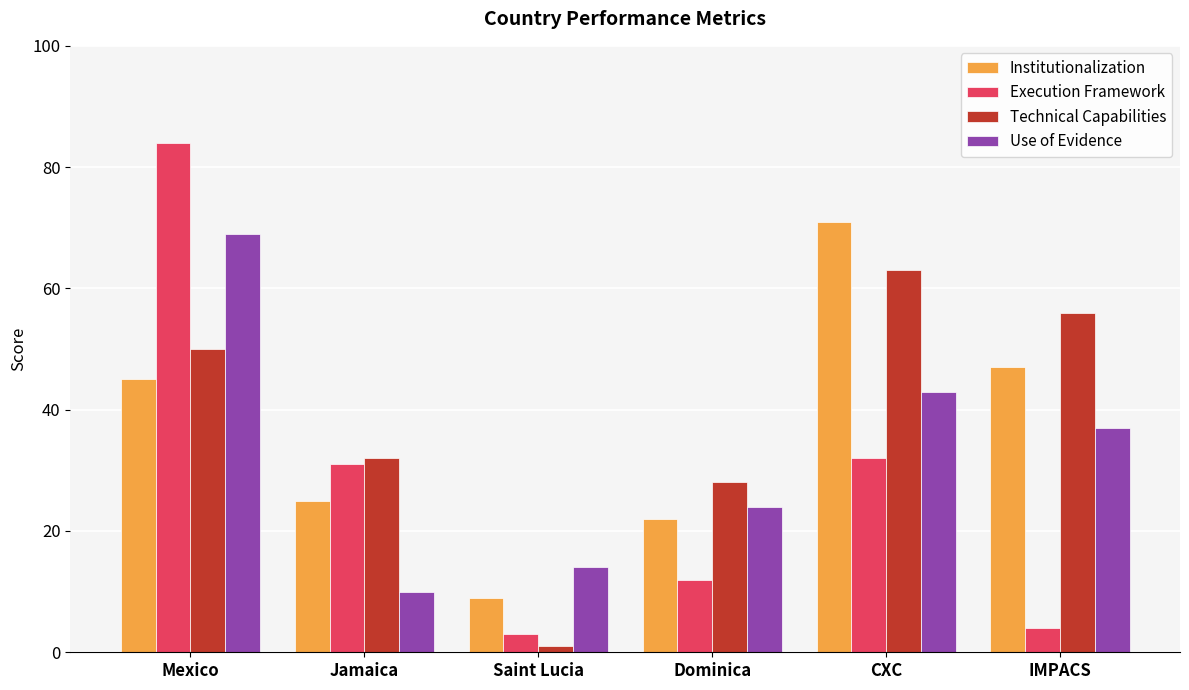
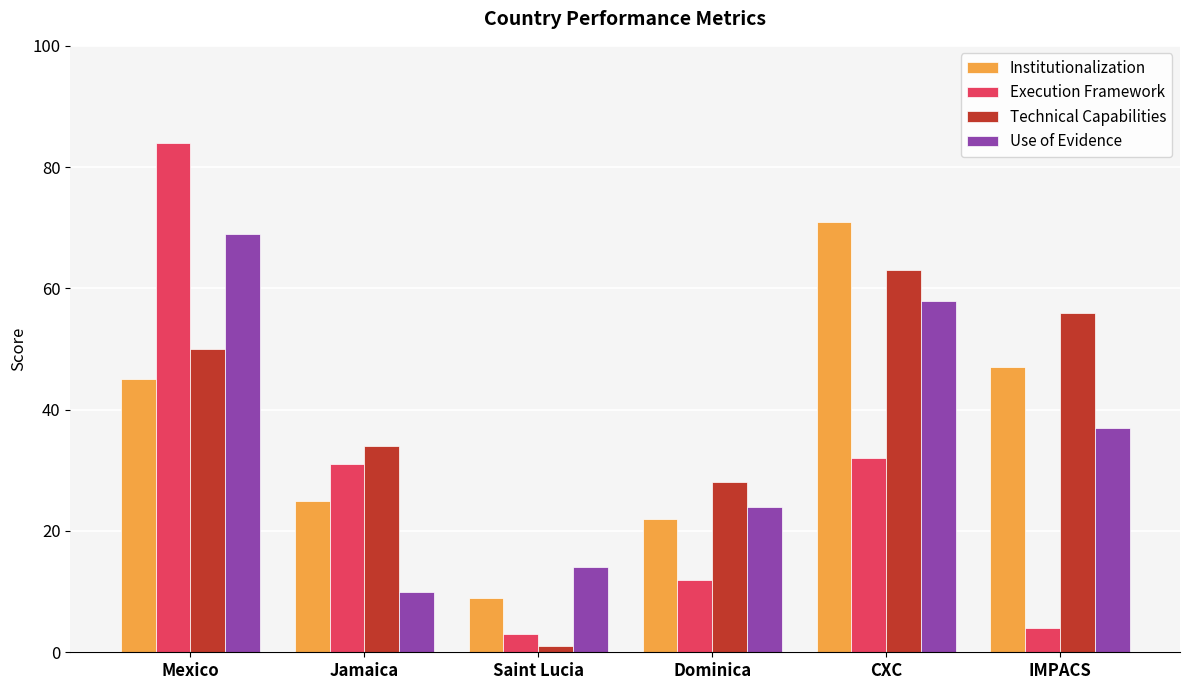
  {
    "Institutionalization": {
      "Mexico": 45,
      "Jamaica": 25,
      "Saint Lucia": 9,
      "Dominica": 22,
      "CXC": 71,
      "IMPACS": 47
    },
    "Execution Framework": {
      "Mexico": 84,
      "Jamaica": 31,
      "Saint Lucia": 3,
      "Dominica": 12,
      "CXC": 32,
      "IMPACS": 4
    },
    "Technical Capabilities": {
      "Mexico": 50,
-     "Jamaica": 32,
+     "Jamaica": 34,
      "Saint Lucia": 1,
      "Dominica": 28,
      "CXC": 63,
      "IMPACS": 56
    },
    "Use of Evidence": {
      "Mexico": 69,
      "Jamaica": 10,
      "Saint Lucia": 14,
      "Dominica": 24,
-     "CXC": 43,
+     "CXC": 58,
      "IMPACS": 37
    }
  }
